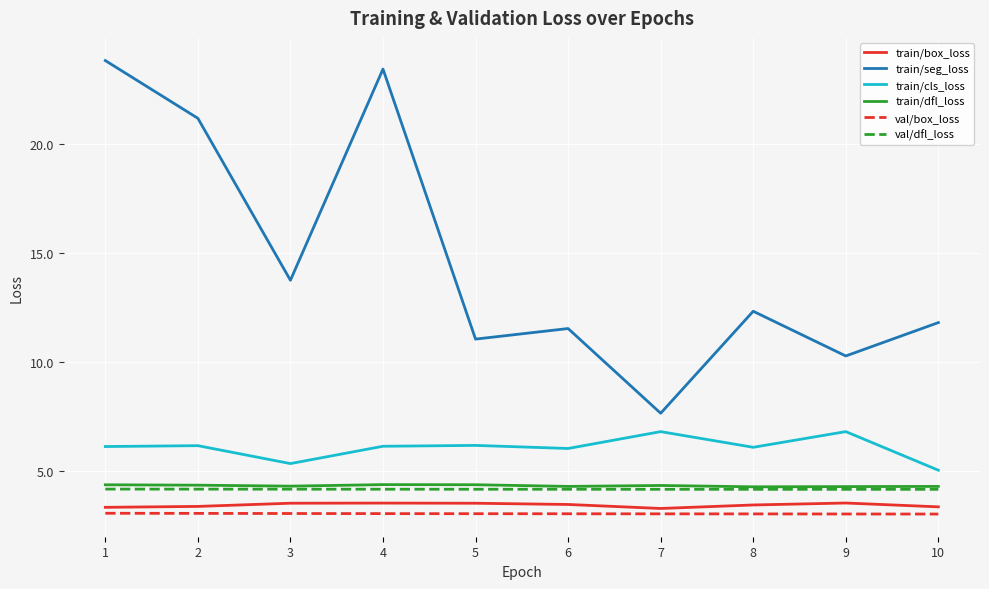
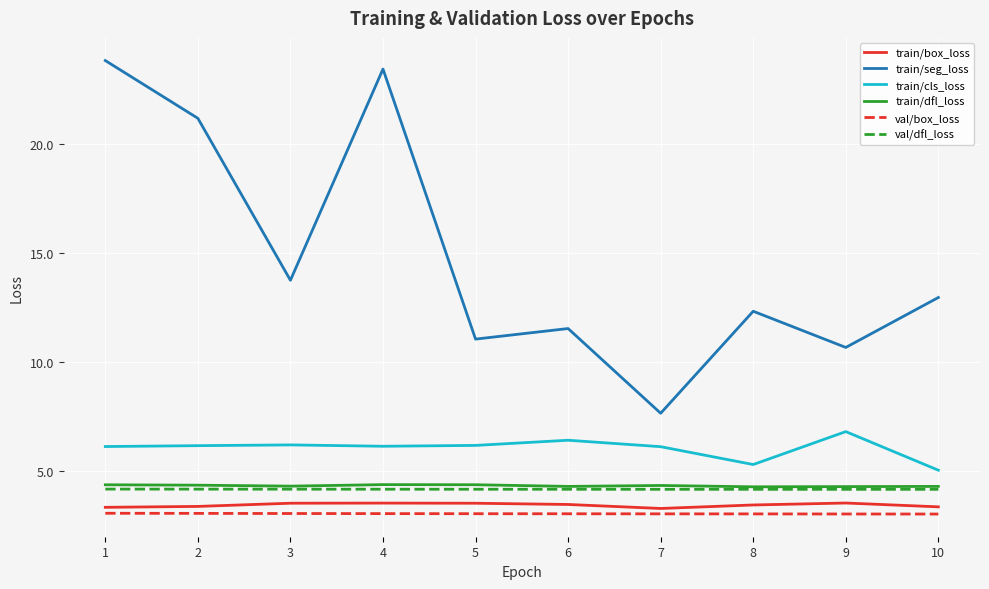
  {
    "train/seg_loss": {
      "1": 23.8,
      "2": 21.2,
      "3": 13.7,
      "4": 23.4,
      "5": 11.0,
      "6": 11.5,
      "7": 7.6,
      "8": 12.3,
-     "9": 10.3,
-     "10": 11.8
+     "9": 10.7,
+     "10": 12.9
    },
    "train/cls_loss": {
      "1": 6.1,
      "2": 6.1,
-     "3": 5.3,
+     "3": 6.2,
      "4": 6.1,
      "5": 6.2,
-     "6": 6.0,
-     "7": 6.8,
-     "8": 6.1,
+     "6": 6.4,
+     "7": 6.1,
+     "8": 5.3,
      "9": 6.8,
      "10": 5.0
    }
  }
